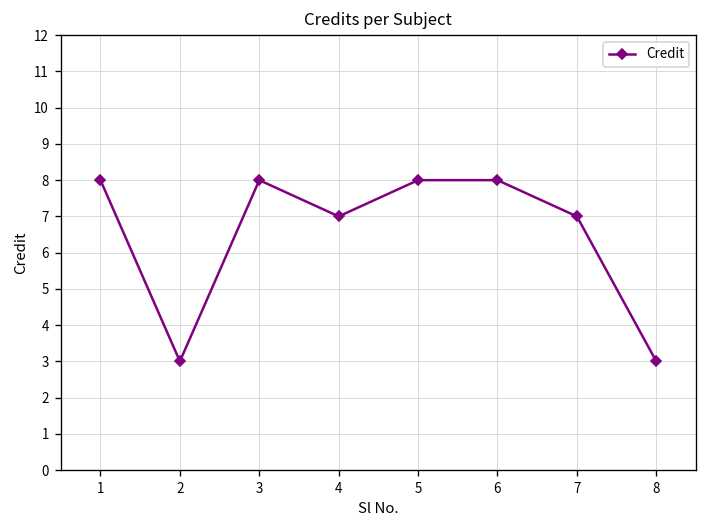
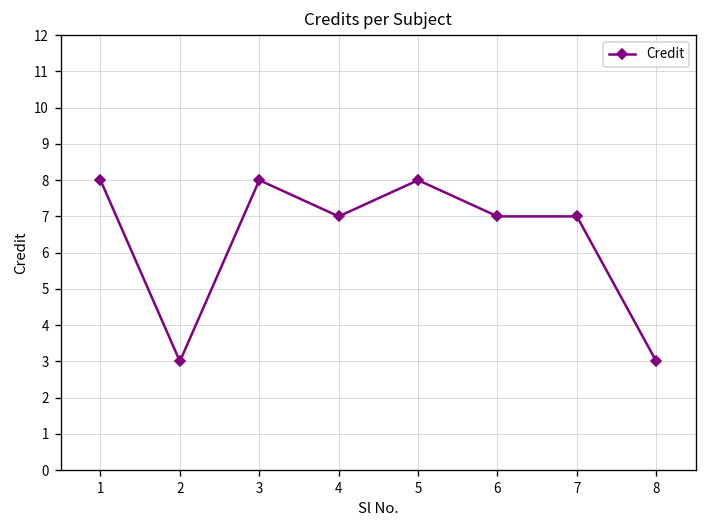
  {
    "1": 8,
    "2": 3,
    "3": 8,
    "4": 7,
    "5": 8,
-   "6": 8,
+   "6": 7,
    "7": 7,
    "8": 3
  }
